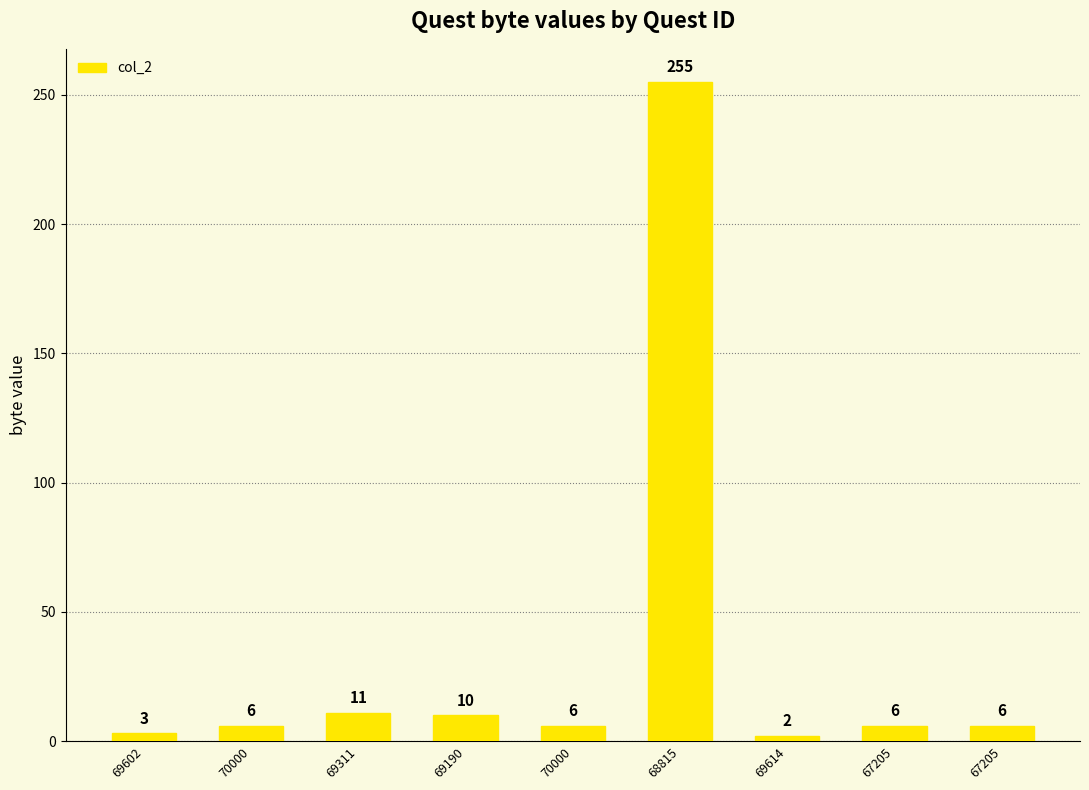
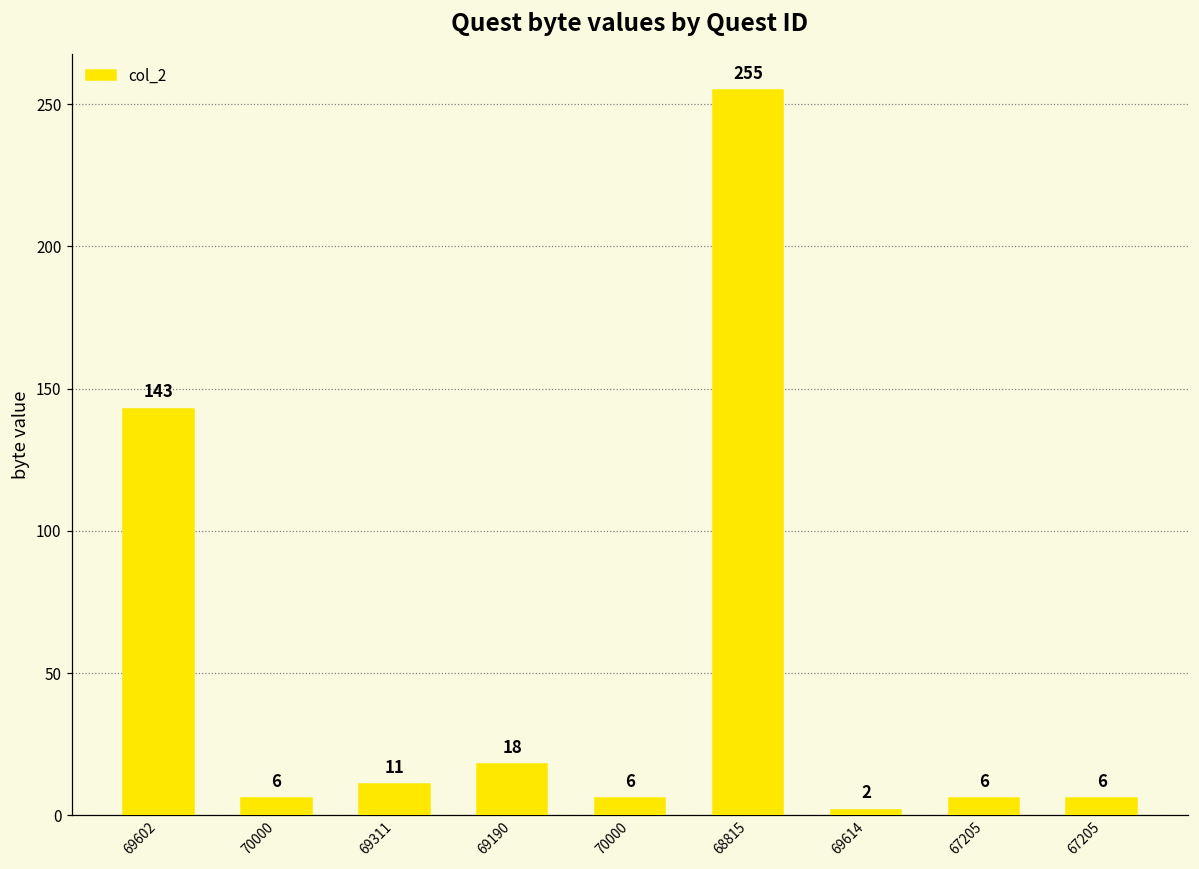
  {
-   "69602": 3,
+   "69602": 143,
    "69311": 11,
-   "69190": 10,
+   "69190": 18,
    "68815": 255,
    "69614": 2
  }
